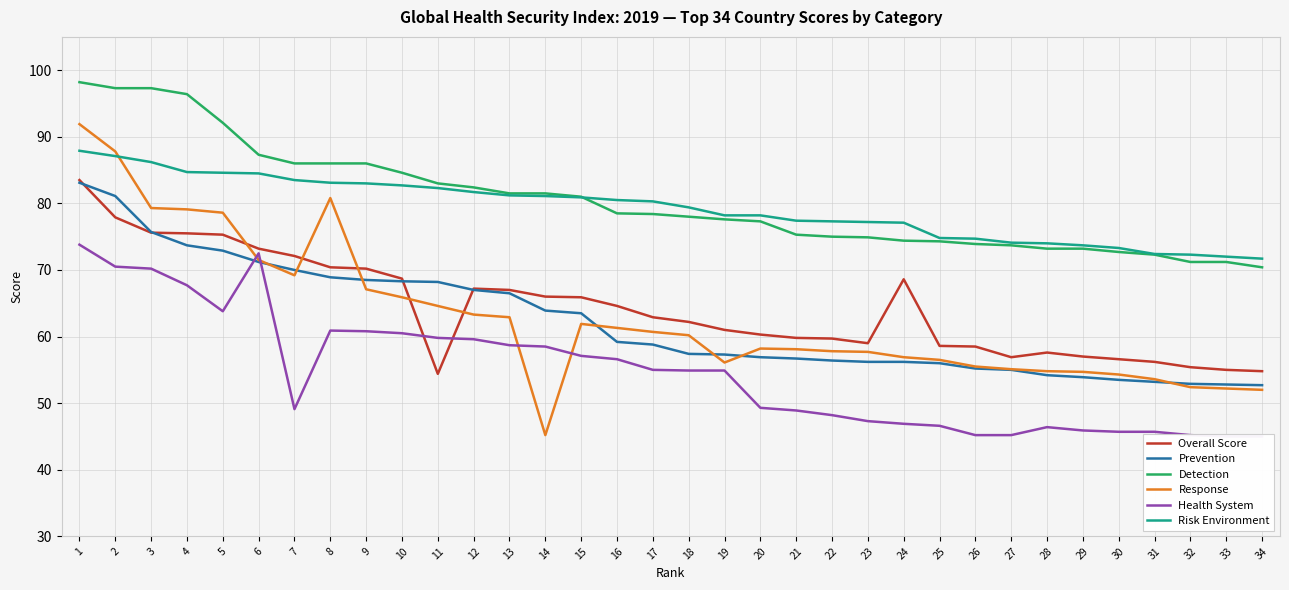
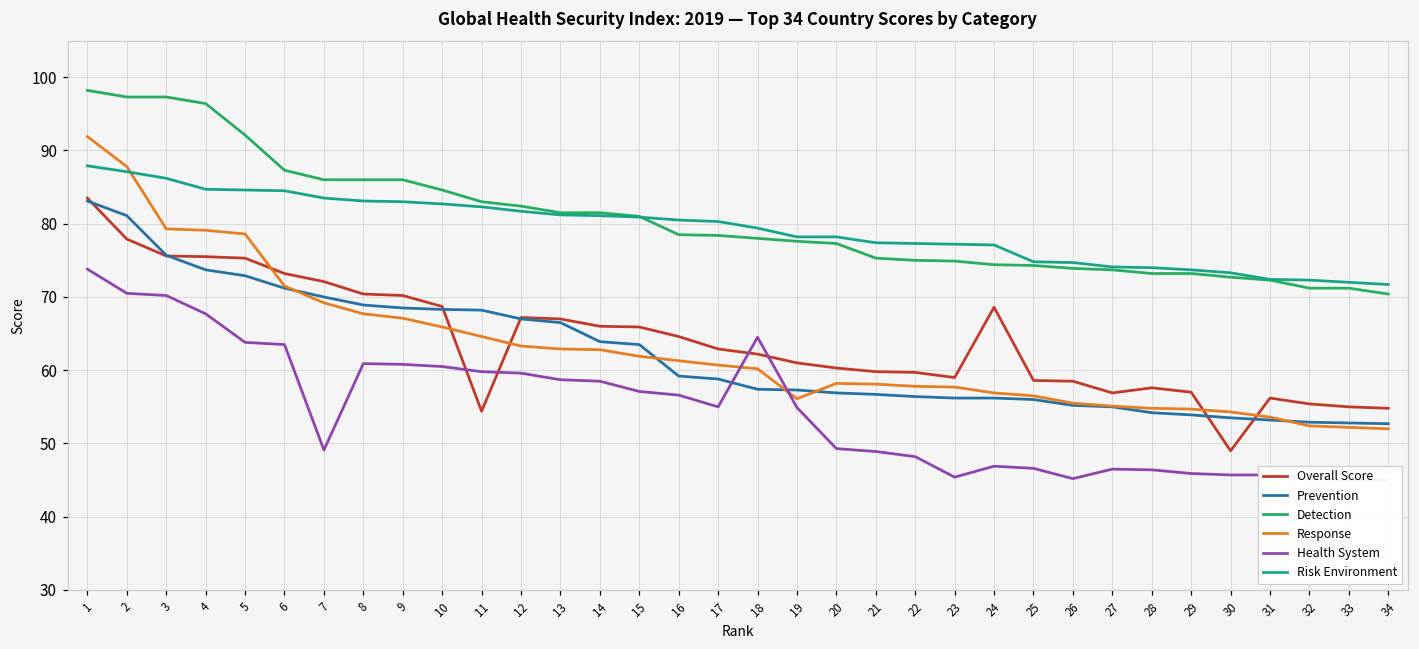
  {
    "Overall Score": {
      "1": 84,
      "2": 78,
      "4": 76,
      "5": 75,
      "6": 73,
      "7": 72,
      "8": 70,
      "9": 70,
      "10": 69,
      "11": 54,
      "13": 67,
      "14": 66,
      "15": 66,
      "16": 65,
      "17": 63,
      "18": 62,
      "19": 61,
      "20": 60,
      "21": 60,
      "22": 60,
      "23": 59,
      "24": 69,
      "25": 59,
      "26": 59,
      "27": 57,
      "28": 58,
      "29": 57,
-     "30": 57,
+     "30": 49,
      "31": 56,
      "32": 55,
      "33": 55,
      "34": 55
    },
    "Response": {
      "1": 92,
      "2": 88,
      "3": 79,
      "4": 79,
      "5": 79,
      "7": 69,
-     "8": 81,
+     "8": 68,
      "9": 67,
      "10": 66,
      "11": 65,
      "12": 63,
      "13": 63,
-     "14": 45,
+     "14": 63,
      "15": 62,
      "16": 61,
      "17": 61,
      "18": 60,
      "19": 56,
      "20": 58,
      "21": 58,
      "22": 58,
      "23": 58,
      "24": 57,
      "25": 57,
      "28": 55,
      "29": 55,
      "30": 54,
      "31": 54,
      "32": 52,
      "33": 52,
      "34": 52
    },
    "Health System": {
      "1": 74,
      "2": 71,
      "3": 70,
      "4": 68,
      "5": 64,
-     "6": 73,
+     "6": 64,
      "7": 49,
      "8": 61,
      "9": 61,
      "10": 61,
      "11": 60,
      "12": 60,
      "13": 59,
      "14": 59,
      "15": 57,
      "16": 57,
      "17": 55,
-     "18": 55,
+     "18": 65,
      "19": 55,
      "20": 49,
      "21": 49,
      "22": 48,
-     "23": 47,
+     "23": 45,
      "24": 47,
      "25": 47,
      "26": 45,
-     "27": 45,
+     "27": 47,
      "28": 46,
      "29": 46,
      "30": 46,
      "31": 46
    }
  }
